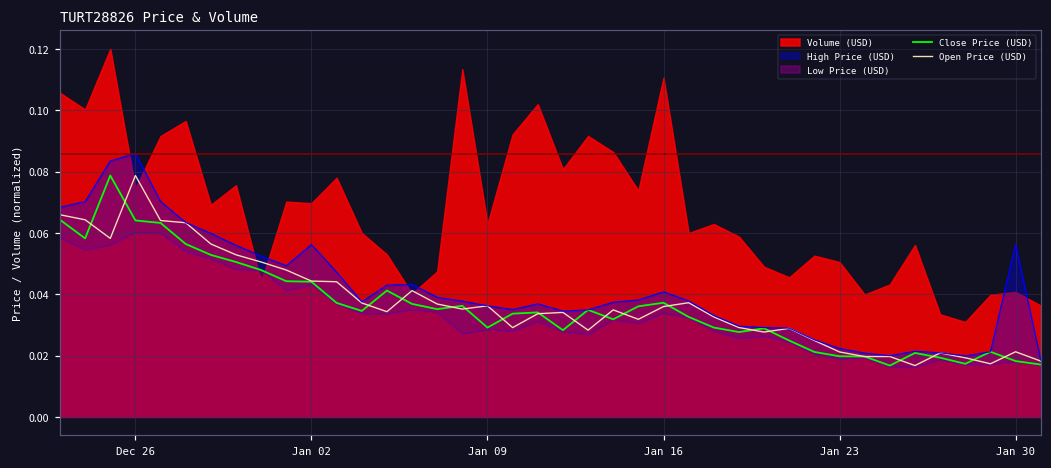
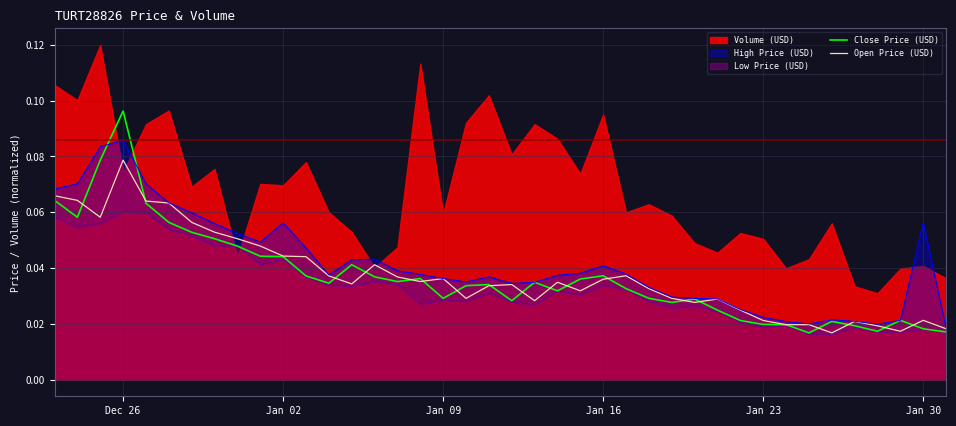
  {
    "Close Price (USD)": {
-     "Dec 26": 0.064,
+     "Dec 26": 0.096,
      "Jan 16": 0.037,
      "Jan 23": 0.020
    },
    "Volume (USD)": {
      "Dec 26": 0.075,
      "Jan 02": 0.070,
-     "Jan 09": 0.063,
-     "Jan 16": 0.111,
+     "Jan 09": 0.059,
+     "Jan 16": 0.095,
      "Jan 23": 0.050,
      "Jan 30": 0.041
    },
    "Open Price (USD)": {
      "Dec 26": 0.079,
      "Jan 16": 0.036,
      "Jan 23": 0.021,
      "Jan 30": 0.021
    },
    "High Price (USD)": {
      "Dec 26": 0.086,
      "Jan 02": 0.056,
      "Jan 16": 0.041,
      "Jan 23": 0.022,
      "Jan 30": 0.056
    },
    "Low Price (USD)": {
      "Dec 26": 0.060,
      "Jan 02": 0.043,
      "Jan 16": 0.034,
      "Jan 23": 0.019
    }
  }
